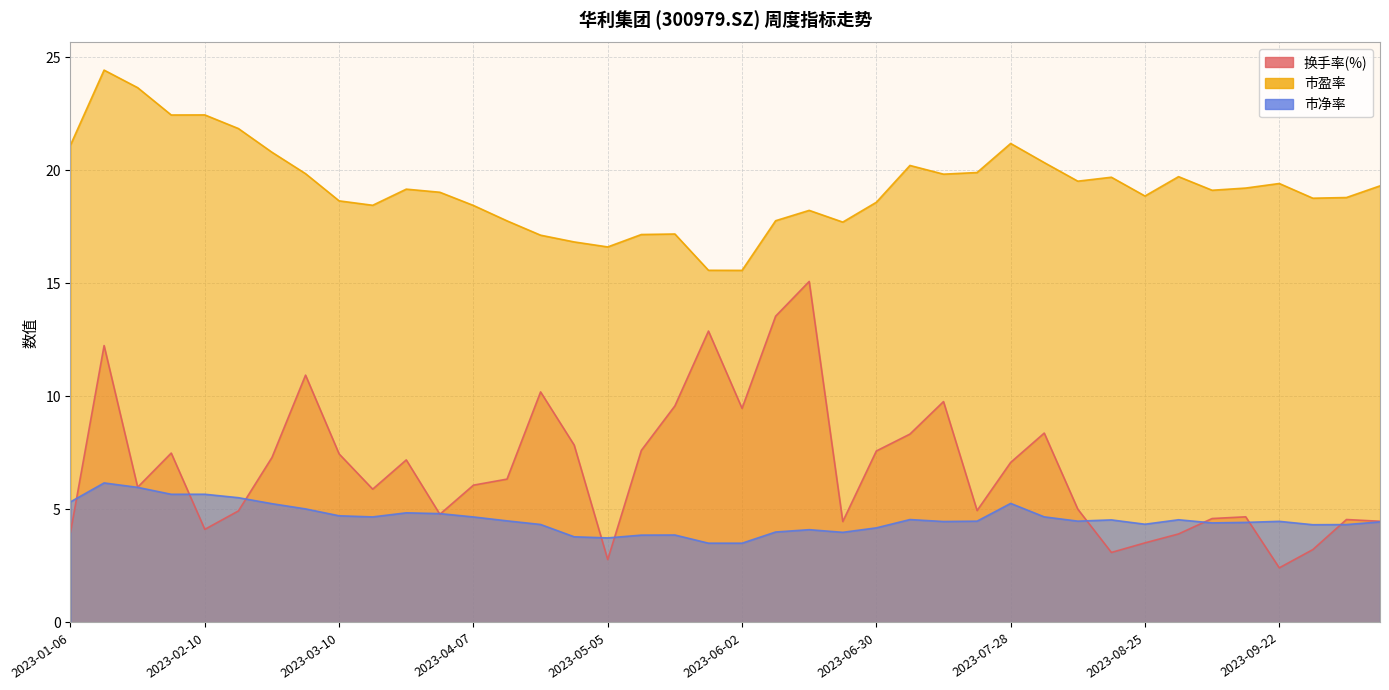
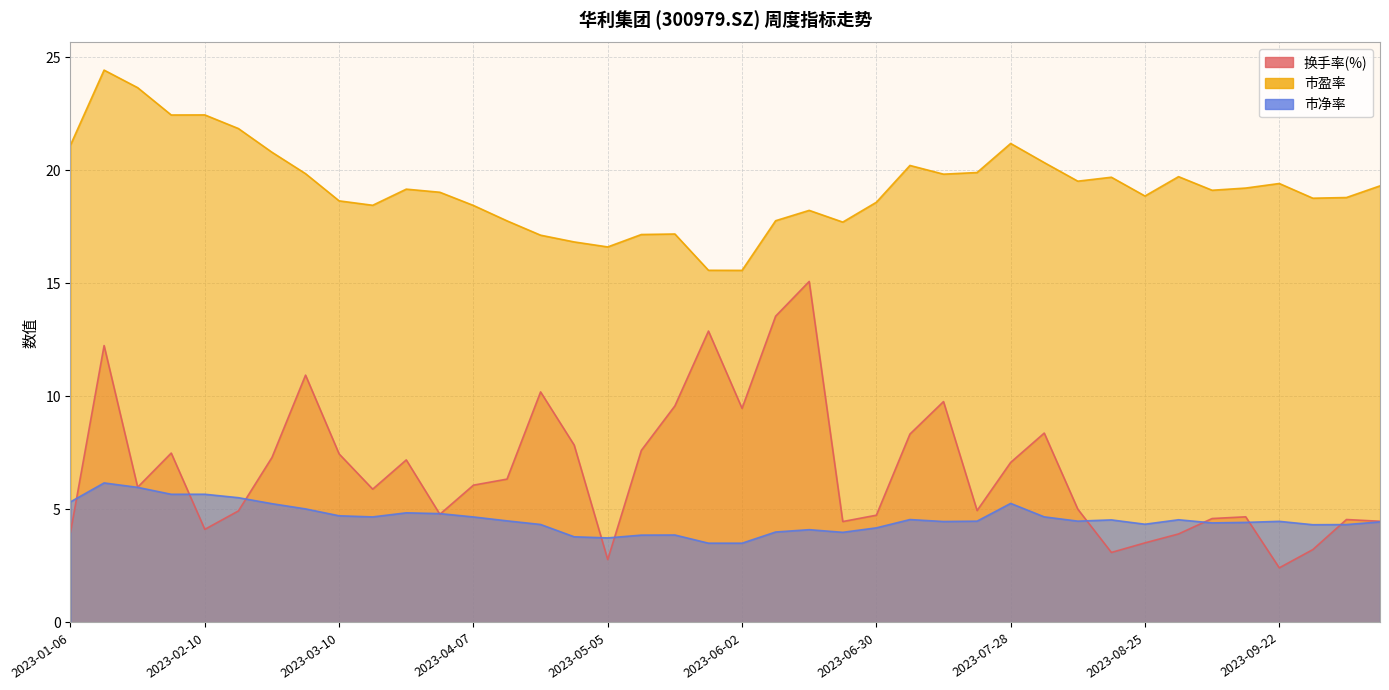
  {
    "换手率(%)": {
      "2023-01-06": 4.0,
      "2023-02-10": 4.1,
      "2023-03-10": 7.5,
      "2023-04-07": 6.1,
      "2023-05-05": 2.8,
      "2023-06-02": 9.5,
-     "2023-06-30": 7.6,
+     "2023-06-30": 4.7,
      "2023-07-28": 7.1,
      "2023-08-25": 3.5,
      "2023-09-22": 2.4
    },
    "市盈率": {
      "2023-01-06": 21.1,
      "2023-02-10": 22.4,
      "2023-03-10": 18.6,
      "2023-04-07": 18.4,
      "2023-05-05": 16.6,
      "2023-06-02": 15.6,
      "2023-06-30": 18.6,
      "2023-07-28": 21.2,
      "2023-08-25": 18.9,
      "2023-09-22": 19.4
    },
    "市净率": {
      "2023-01-06": 5.3,
      "2023-02-10": 5.7,
      "2023-03-10": 4.7,
      "2023-04-07": 4.7,
      "2023-05-05": 3.7,
      "2023-06-02": 3.5,
      "2023-06-30": 4.2,
      "2023-07-28": 5.3,
      "2023-08-25": 4.3,
      "2023-09-22": 4.5
    }
  }
